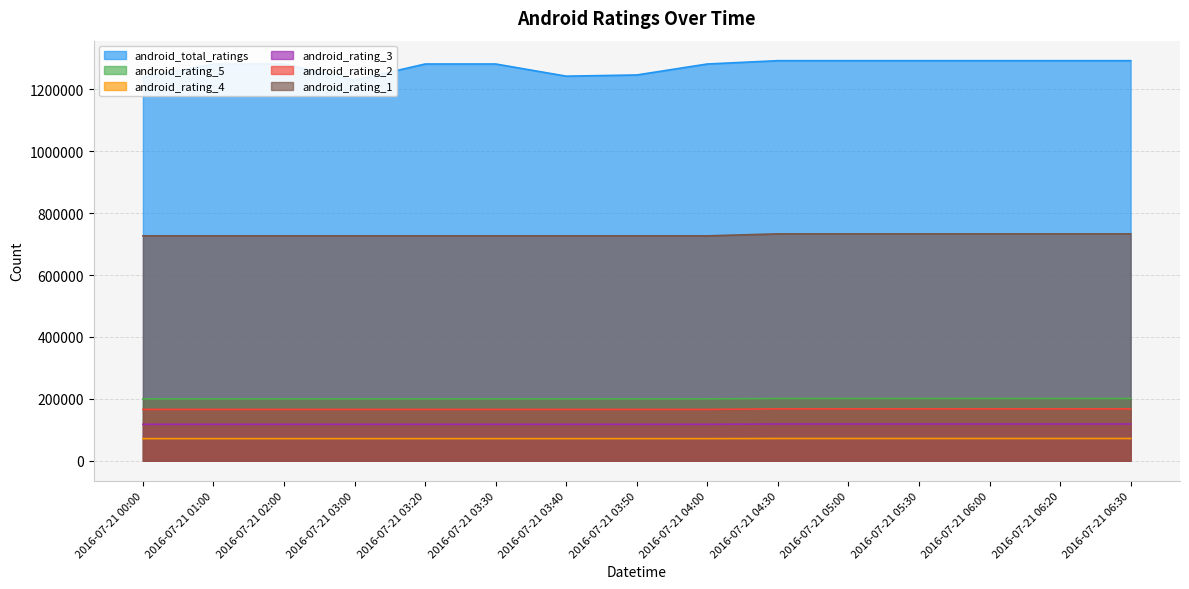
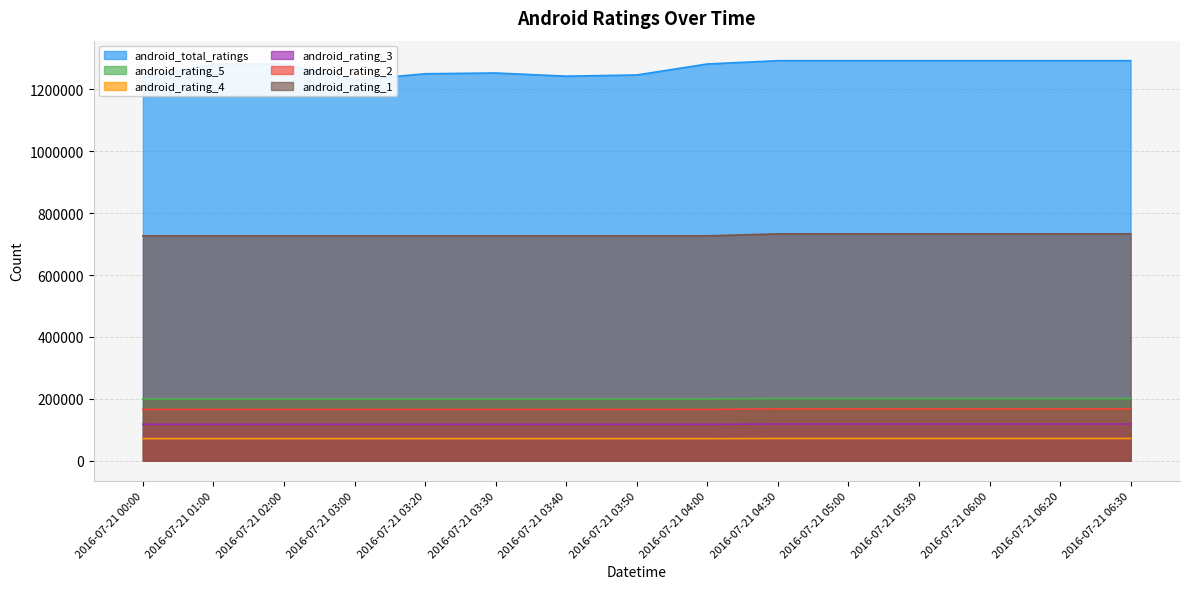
  {
    "android_total_ratings": {
-     "2016-07-21 03:20": 1280000,
-     "2016-07-21 03:30": 1280000,
+     "2016-07-21 03:20": 1250000,
+     "2016-07-21 03:30": 1250000,
      "2016-07-21 03:40": 1240000,
      "2016-07-21 03:50": 1250000,
      "2016-07-21 04:00": 1280000,
      "2016-07-21 04:30": 1290000,
      "2016-07-21 05:00": 1290000,
      "2016-07-21 05:30": 1290000,
      "2016-07-21 06:00": 1290000,
      "2016-07-21 06:20": 1290000,
      "2016-07-21 06:30": 1290000
    },
    "android_rating_5": {
      "2016-07-21 00:00": 200000,
      "2016-07-21 01:00": 200000,
      "2016-07-21 02:00": 200000,
      "2016-07-21 03:00": 200000,
      "2016-07-21 03:20": 200000,
      "2016-07-21 03:30": 200000,
      "2016-07-21 03:40": 200000,
      "2016-07-21 03:50": 200000,
      "2016-07-21 04:00": 200000,
      "2016-07-21 04:30": 200000,
      "2016-07-21 05:00": 200000,
      "2016-07-21 05:30": 200000,
      "2016-07-21 06:00": 200000,
      "2016-07-21 06:20": 200000,
      "2016-07-21 06:30": 200000
    },
    "android_rating_4": {
      "2016-07-21 00:00": 70000,
      "2016-07-21 01:00": 70000,
      "2016-07-21 02:00": 70000,
      "2016-07-21 03:00": 70000,
      "2016-07-21 03:20": 70000,
      "2016-07-21 03:30": 70000,
      "2016-07-21 03:40": 70000,
      "2016-07-21 03:50": 70000,
      "2016-07-21 04:00": 70000,
      "2016-07-21 04:30": 70000,
      "2016-07-21 05:00": 70000,
      "2016-07-21 05:30": 70000,
      "2016-07-21 06:00": 70000,
      "2016-07-21 06:20": 70000,
      "2016-07-21 06:30": 70000
    },
    "android_rating_3": {
      "2016-07-21 00:00": 120000,
      "2016-07-21 01:00": 120000,
      "2016-07-21 02:00": 120000,
      "2016-07-21 03:00": 120000,
      "2016-07-21 03:20": 120000,
      "2016-07-21 03:30": 120000,
      "2016-07-21 03:40": 120000,
      "2016-07-21 03:50": 120000,
      "2016-07-21 04:00": 120000,
      "2016-07-21 04:30": 120000,
      "2016-07-21 05:00": 120000,
      "2016-07-21 05:30": 120000,
      "2016-07-21 06:00": 120000,
      "2016-07-21 06:20": 120000,
      "2016-07-21 06:30": 120000
    },
    "android_rating_2": {
      "2016-07-21 00:00": 170000,
      "2016-07-21 01:00": 170000,
      "2016-07-21 02:00": 170000,
      "2016-07-21 03:00": 170000,
      "2016-07-21 03:20": 170000,
      "2016-07-21 03:30": 170000,
      "2016-07-21 03:40": 170000,
      "2016-07-21 03:50": 170000,
      "2016-07-21 04:00": 170000,
      "2016-07-21 04:30": 170000,
      "2016-07-21 05:00": 170000,
      "2016-07-21 05:30": 170000,
      "2016-07-21 06:00": 170000,
      "2016-07-21 06:20": 170000,
      "2016-07-21 06:30": 170000
    },
    "android_rating_1": {
      "2016-07-21 00:00": 730000,
      "2016-07-21 01:00": 730000,
      "2016-07-21 02:00": 730000,
      "2016-07-21 03:00": 730000,
      "2016-07-21 03:20": 730000,
      "2016-07-21 03:30": 730000,
      "2016-07-21 03:40": 730000,
      "2016-07-21 03:50": 730000,
      "2016-07-21 04:00": 730000,
      "2016-07-21 04:30": 730000,
      "2016-07-21 05:00": 730000,
      "2016-07-21 05:30": 730000,
      "2016-07-21 06:00": 730000,
      "2016-07-21 06:20": 730000,
      "2016-07-21 06:30": 730000
    }
  }
